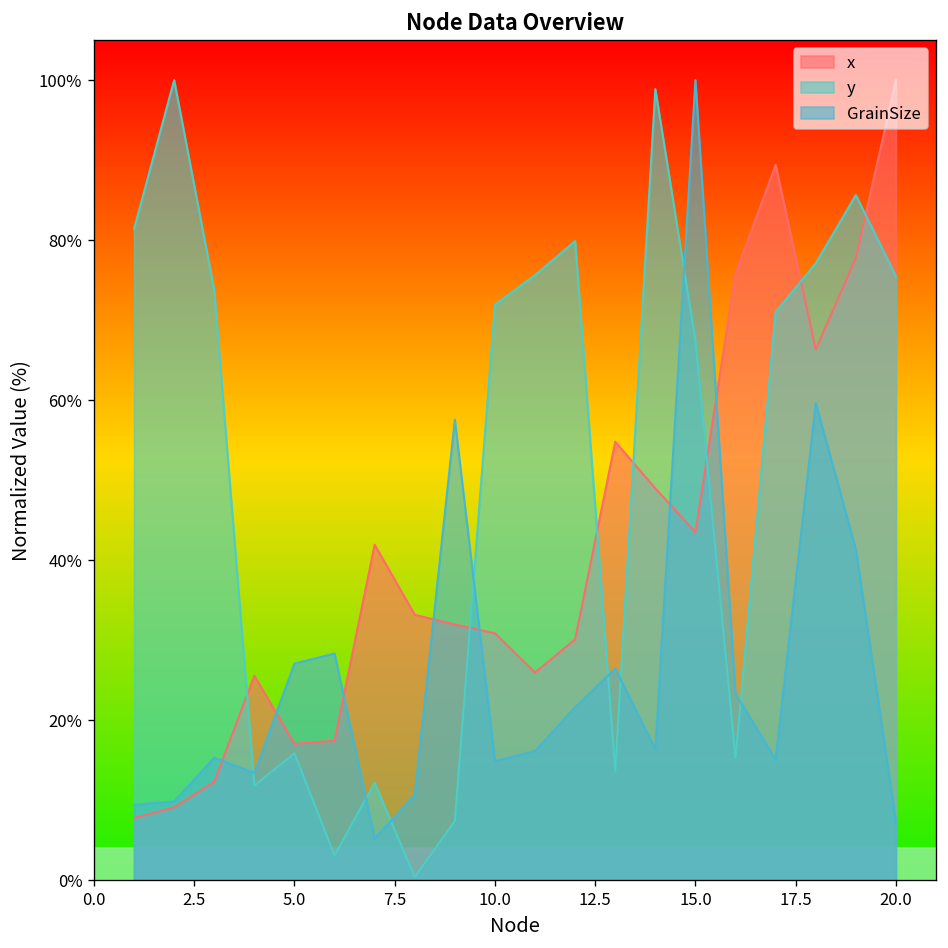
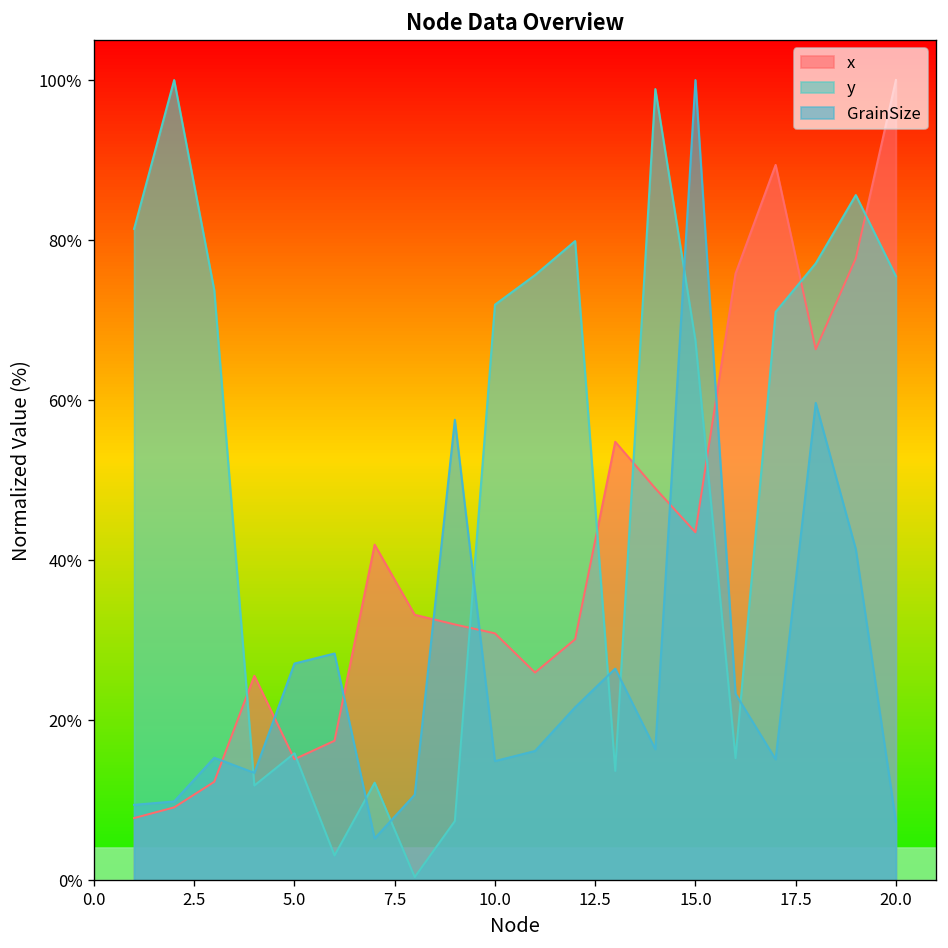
  {
    "x": {
-     "5.0": "17%",
+     "5.0": "15%",
      "10.0": "31%",
      "15.0": "44%"
    }
  }
